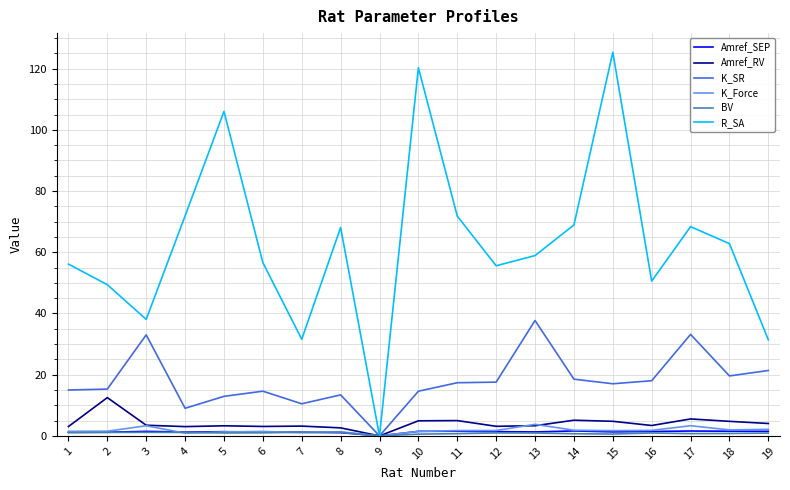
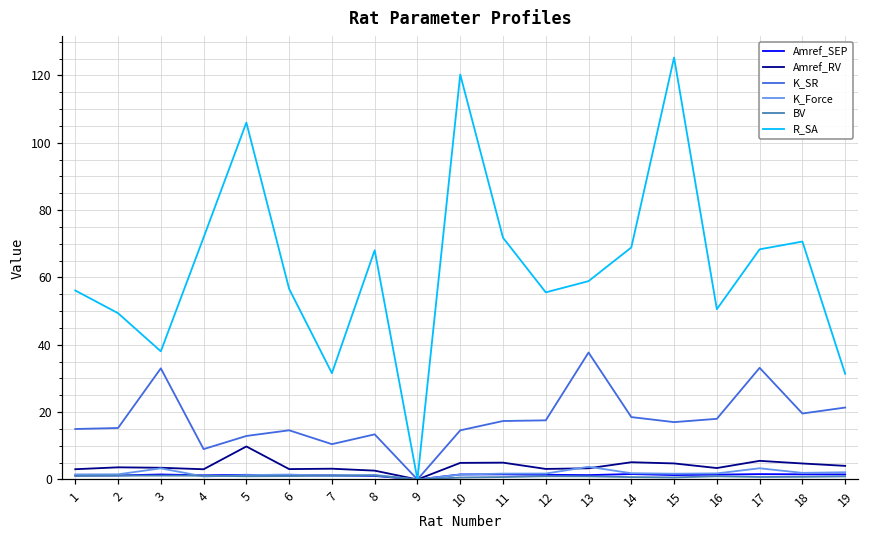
  {
    "Amref_SEP": {
      "17": 2
    },
    "Amref_RV": {
      "1": 3,
-     "2": 13,
+     "2": 4,
      "4": 3,
-     "5": 3,
+     "5": 10,
      "6": 3,
      "7": 3,
      "8": 3,
      "10": 5,
      "11": 5,
      "12": 3,
      "14": 5,
      "15": 5,
      "16": 3,
      "17": 6,
      "18": 5,
      "19": 4
    },
    "R_SA": {
      "1": 56,
      "2": 49,
      "3": 38,
      "4": 72,
      "5": 106,
      "6": 57,
      "7": 32,
      "8": 68,
      "10": 120,
      "11": 72,
      "12": 56,
      "13": 59,
      "14": 69,
      "15": 125,
      "16": 51,
      "17": 68,
-     "18": 63,
+     "18": 71,
      "19": 31
    }
  }
